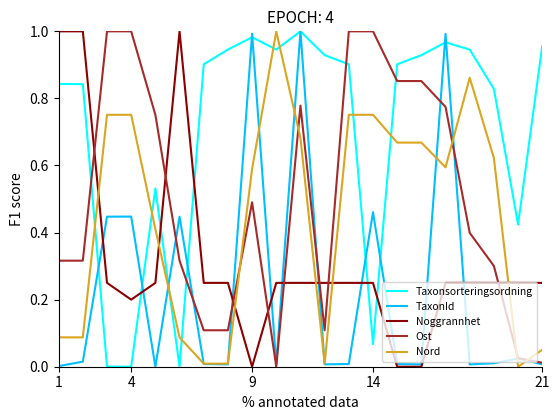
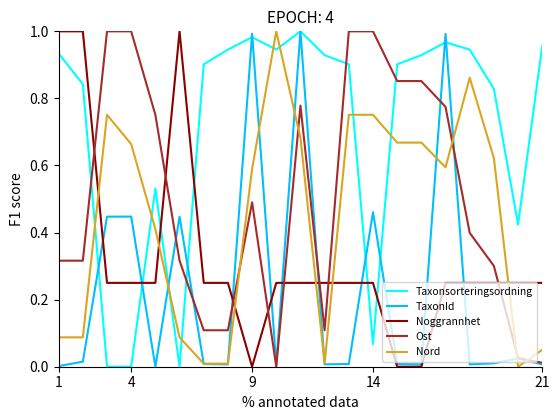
  {
    "Taxonsorteringsordning": {
-     "1": 0.84,
+     "1": 0.93,
      "4": 0.00,
      "9": 0.98,
      "14": 0.07,
      "21": 0.96
    },
    "TaxonId": {
      "1": 0.00,
      "4": 0.45,
      "9": 0.99,
      "14": 0.46
    },
    "Noggrannhet": {
      "1": 1.00,
-     "4": 0.20,
+     "4": 0.25,
      "9": 0.00,
      "14": 0.25,
      "21": 0.25
    },
    "Ost": {
      "1": 0.32,
      "4": 1.00,
      "9": 0.49,
      "14": 1.00
    },
    "Nord": {
      "1": 0.09,
-     "4": 0.75,
+     "4": 0.66,
      "9": 0.59,
      "14": 0.75,
      "21": 0.05
    }
  }
